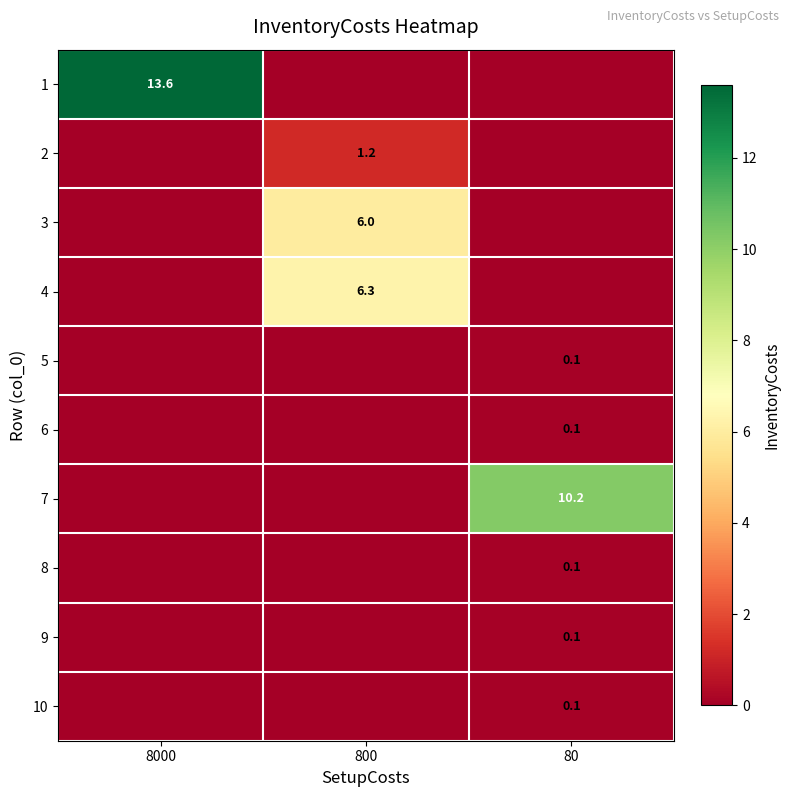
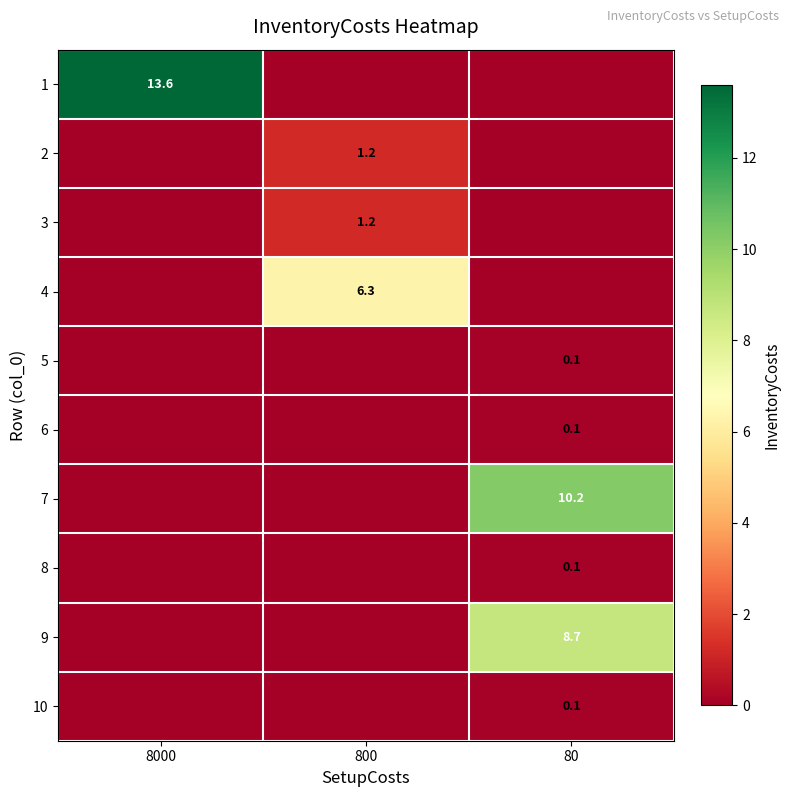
  {
    "1": {
      "8000": 13.6
    },
    "2": {
      "800": 1.2
    },
    "3": {
-     "800": 6.0
+     "800": 1.2
    },
    "4": {
      "800": 6.3
    },
    "5": {
      "80": 0.1
    },
    "6": {
      "80": 0.1
    },
    "7": {
      "80": 10.2
    },
    "8": {
      "80": 0.1
    },
    "9": {
-     "80": 0.1
+     "80": 8.7
    },
    "10": {
      "80": 0.1
    }
  }
